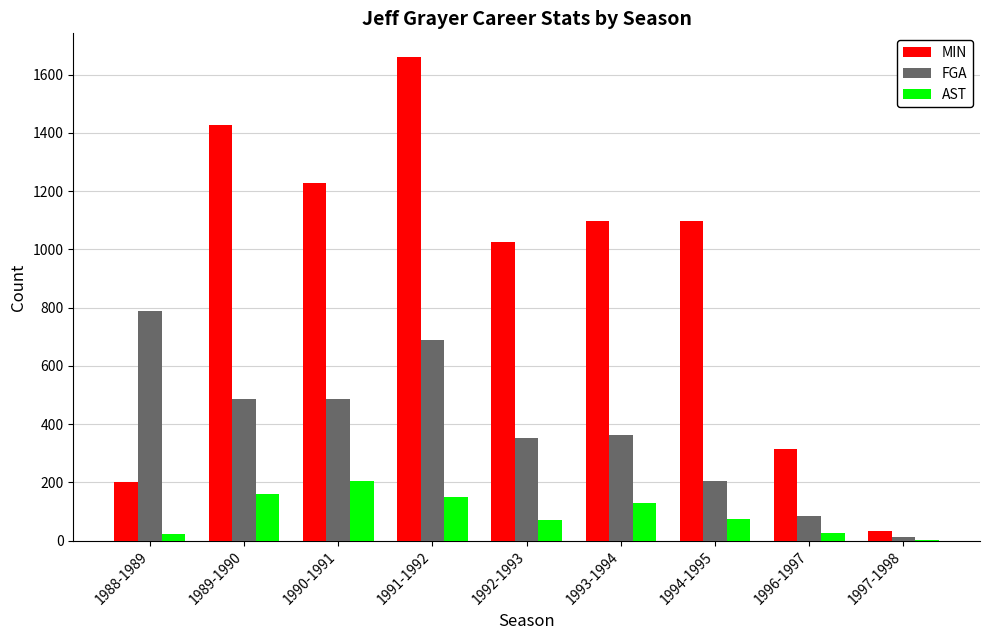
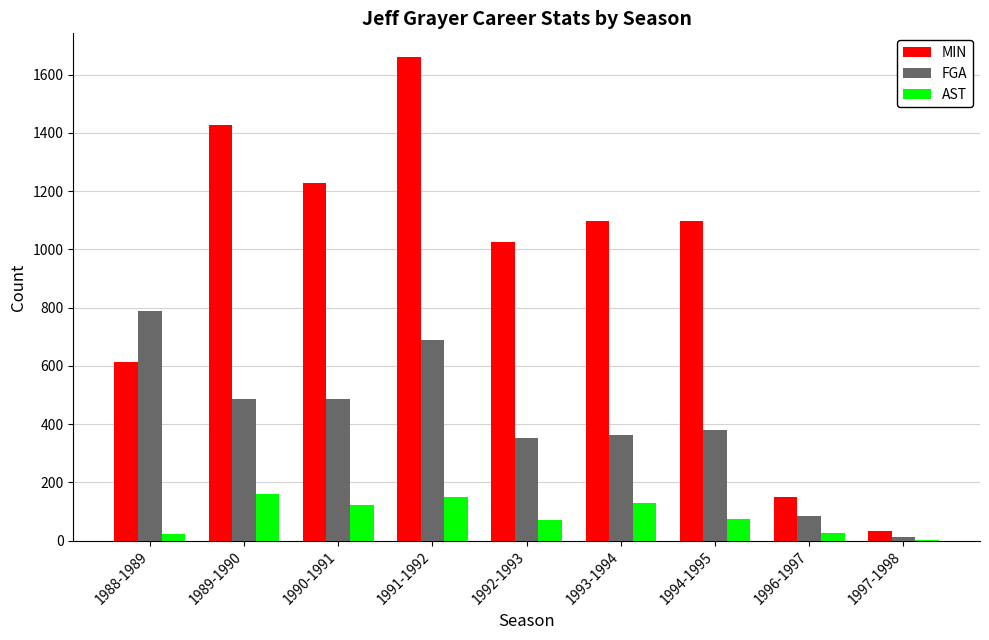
  {
    "MIN": {
-     "1988-1989": 200,
+     "1988-1989": 610,
      "1989-1990": 1430,
      "1990-1991": 1230,
      "1991-1992": 1660,
      "1992-1993": 1030,
      "1993-1994": 1100,
      "1994-1995": 1100,
-     "1996-1997": 320,
+     "1996-1997": 150,
      "1997-1998": 30
    },
    "FGA": {
      "1988-1989": 790,
      "1989-1990": 490,
      "1990-1991": 490,
      "1991-1992": 690,
      "1992-1993": 350,
      "1993-1994": 360,
-     "1994-1995": 200,
+     "1994-1995": 380,
      "1996-1997": 80,
      "1997-1998": 10
    },
    "AST": {
      "1988-1989": 20,
      "1989-1990": 160,
-     "1990-1991": 200,
+     "1990-1991": 120,
      "1991-1992": 150,
      "1992-1993": 70,
      "1993-1994": 130,
      "1994-1995": 70,
      "1996-1997": 30
    }
  }
